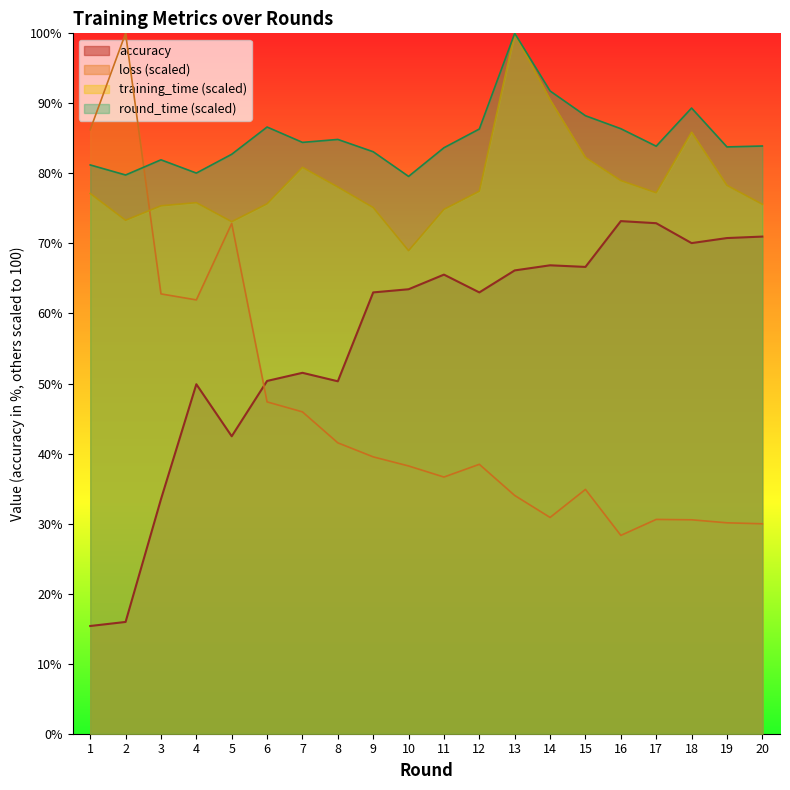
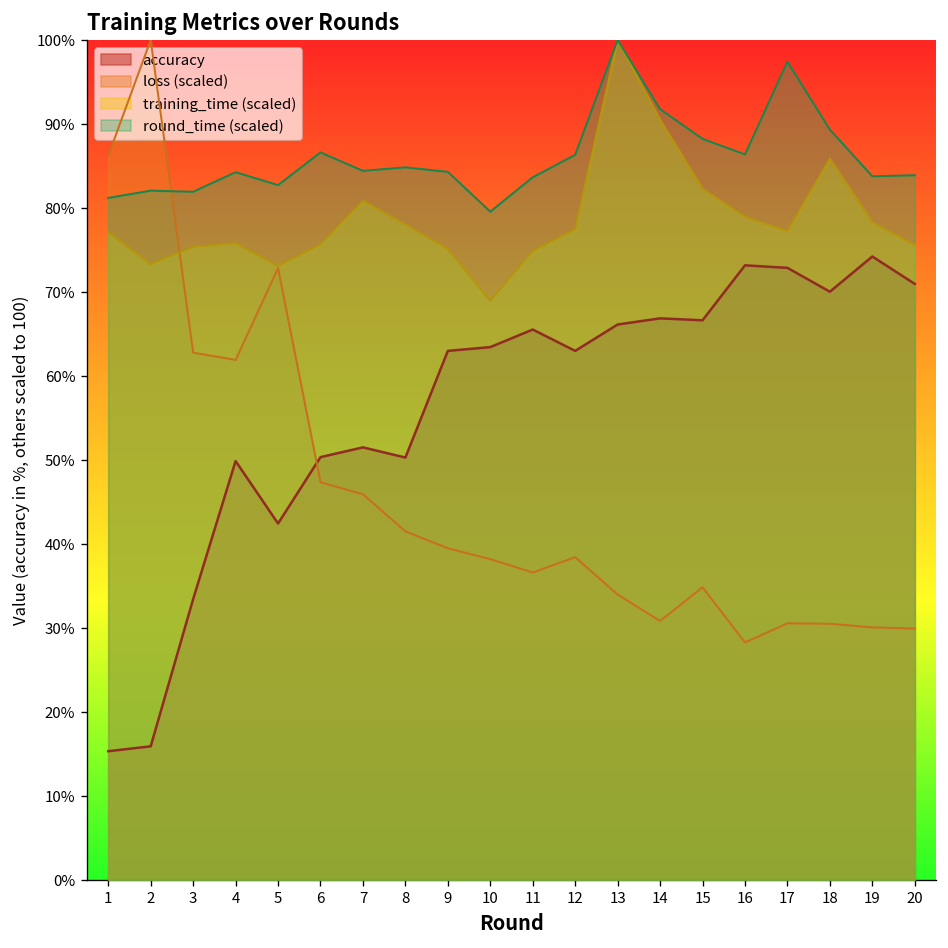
  {
    "accuracy": {
      "1": "15%",
      "2": "16%",
      "3": "33%",
      "4": "50%",
      "5": "42%",
      "6": "50%",
      "7": "52%",
      "8": "50%",
      "9": "63%",
      "10": "63%",
      "11": "66%",
      "12": "63%",
      "13": "66%",
      "14": "67%",
      "15": "67%",
      "16": "73%",
      "17": "73%",
      "18": "70%",
-     "19": "71%",
+     "19": "74%",
      "20": "71%"
    },
    "round_time (scaled)": {
      "1": "81%",
-     "2": "80%",
+     "2": "82%",
      "3": "82%",
-     "4": "80%",
+     "4": "84%",
      "5": "83%",
      "6": "87%",
      "7": "84%",
      "8": "85%",
-     "9": "83%",
+     "9": "84%",
      "10": "80%",
      "11": "84%",
      "12": "86%",
      "14": "92%",
      "15": "88%",
      "16": "86%",
-     "17": "84%",
+     "17": "97%",
      "18": "89%",
      "19": "84%",
      "20": "84%"
    }
  }
